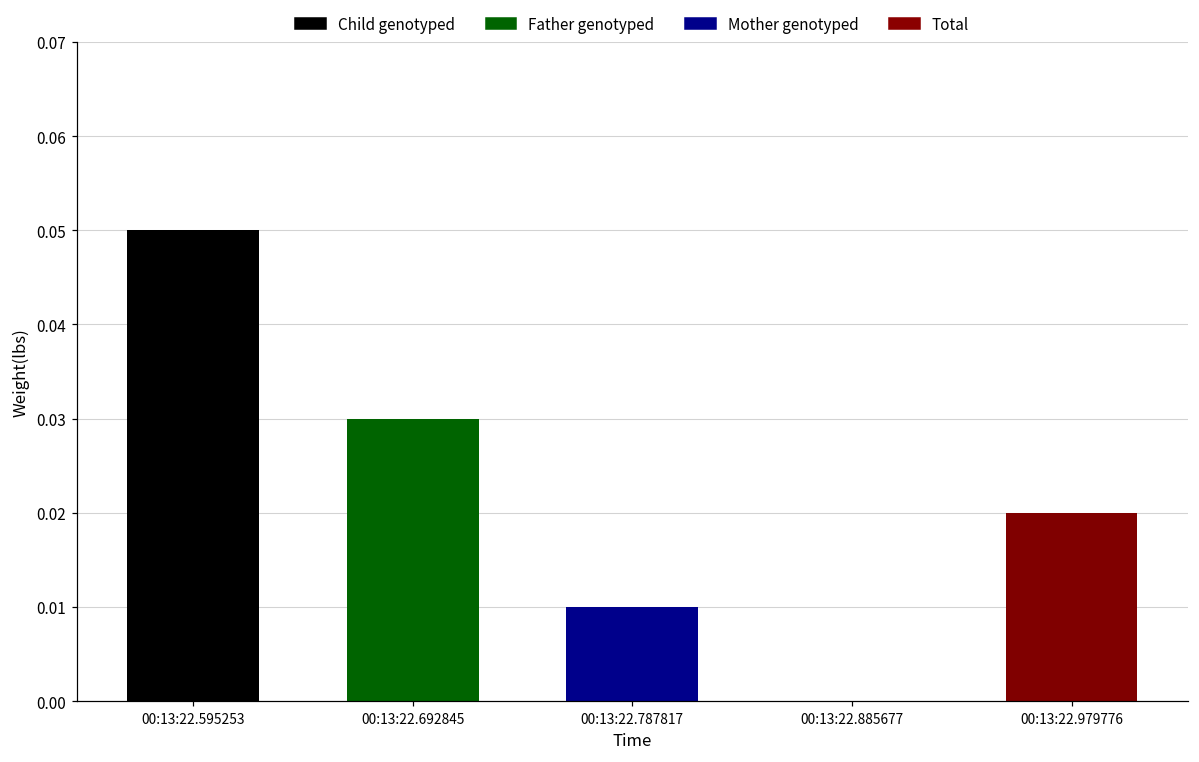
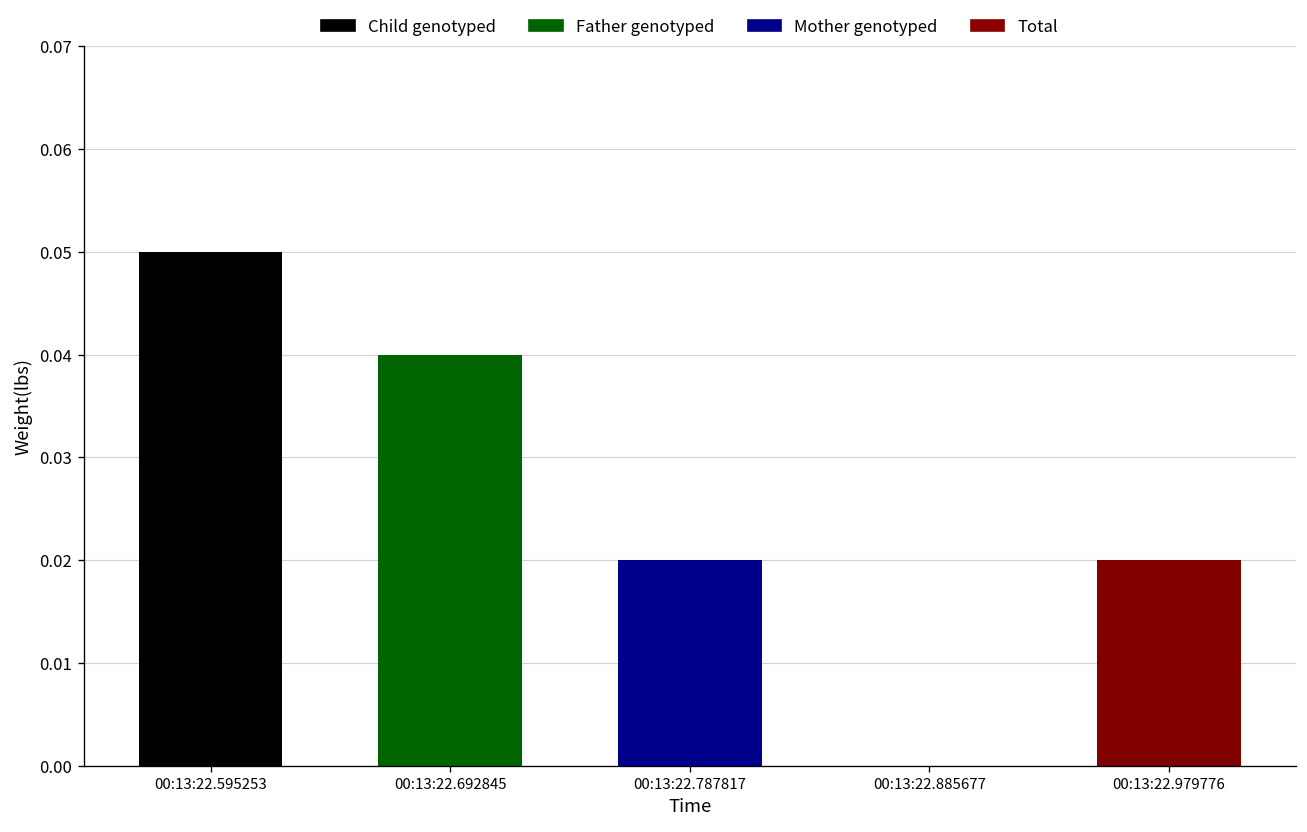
  {
    "00:13:22.595253": 0.05,
-   "00:13:22.692845": 0.03,
-   "00:13:22.787817": 0.01,
+   "00:13:22.692845": 0.04,
+   "00:13:22.787817": 0.02,
    "00:13:22.885677": 0.00,
    "00:13:22.979776": 0.02
  }
